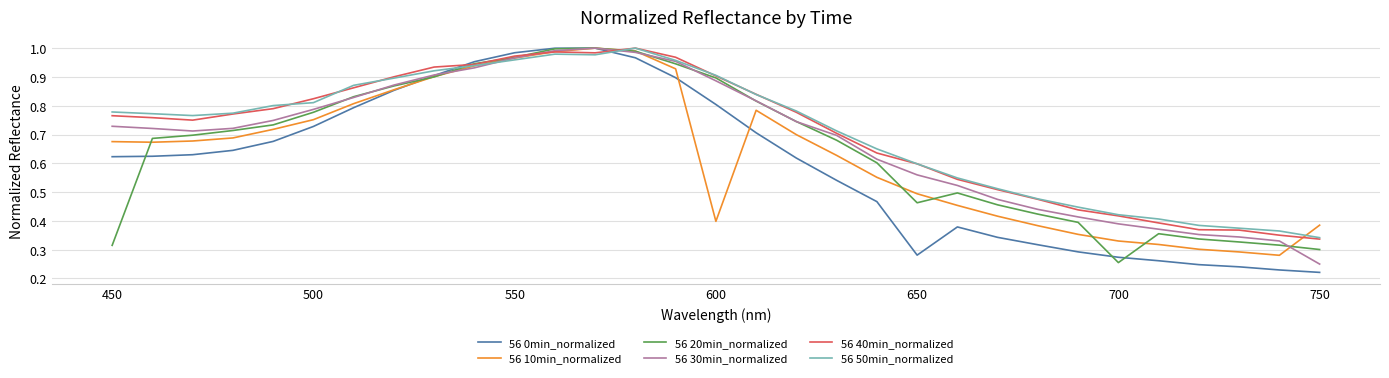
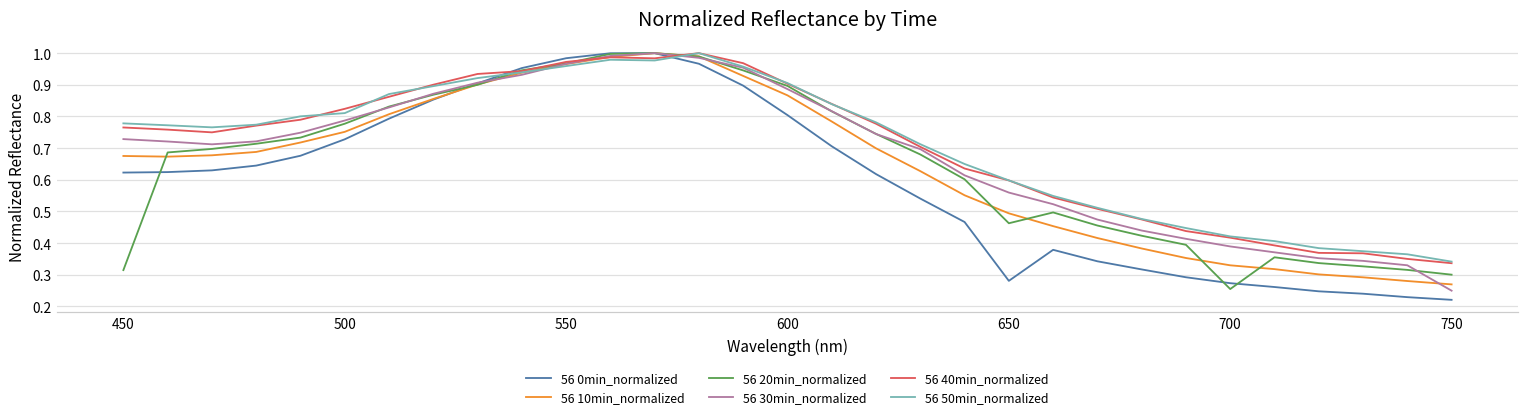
  {
    "56 0min_normalized": {
      "450": 0.62,
      "500": 0.73,
      "550": 0.98,
      "600": 0.80,
      "650": 0.28,
      "700": 0.27,
      "750": 0.22
    },
    "56 10min_normalized": {
      "450": 0.68,
      "500": 0.75,
-     "600": 0.40,
+     "600": 0.87,
      "650": 0.49,
      "700": 0.33,
-     "750": 0.39
+     "750": 0.27
    },
    "56 20min_normalized": {
      "450": 0.31,
      "500": 0.78,
      "650": 0.46,
      "700": 0.26,
      "750": 0.30
    },
    "56 30min_normalized": {
      "450": 0.73,
      "500": 0.79,
      "600": 0.89,
      "650": 0.56,
      "700": 0.39,
      "750": 0.25
    },
    "56 40min_normalized": {
      "450": 0.77,
      "500": 0.82
    },
    "56 50min_normalized": {
      "450": 0.78,
      "500": 0.81
    }
  }
